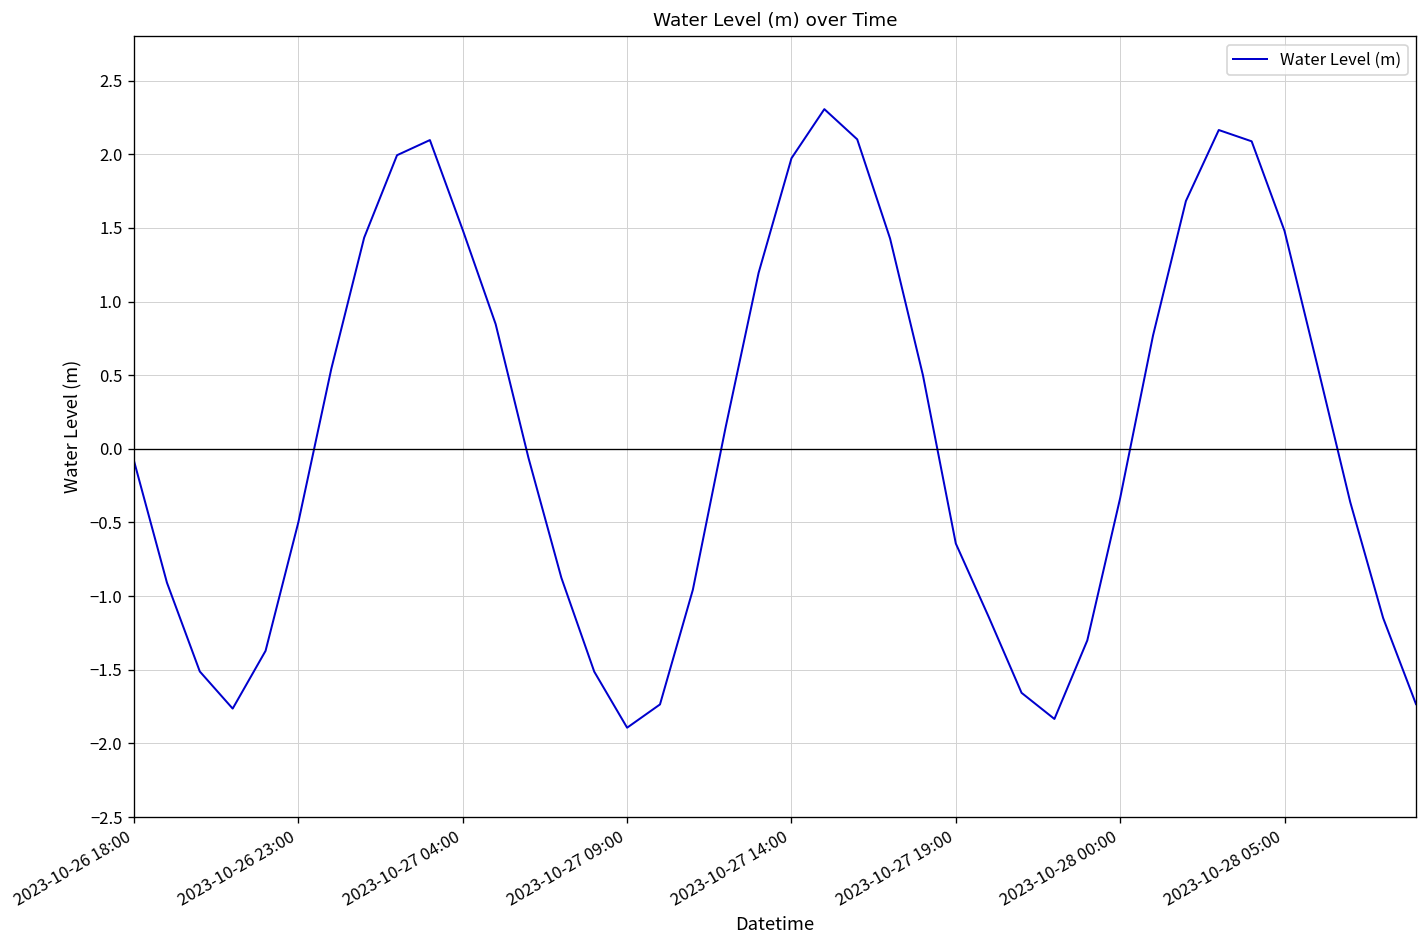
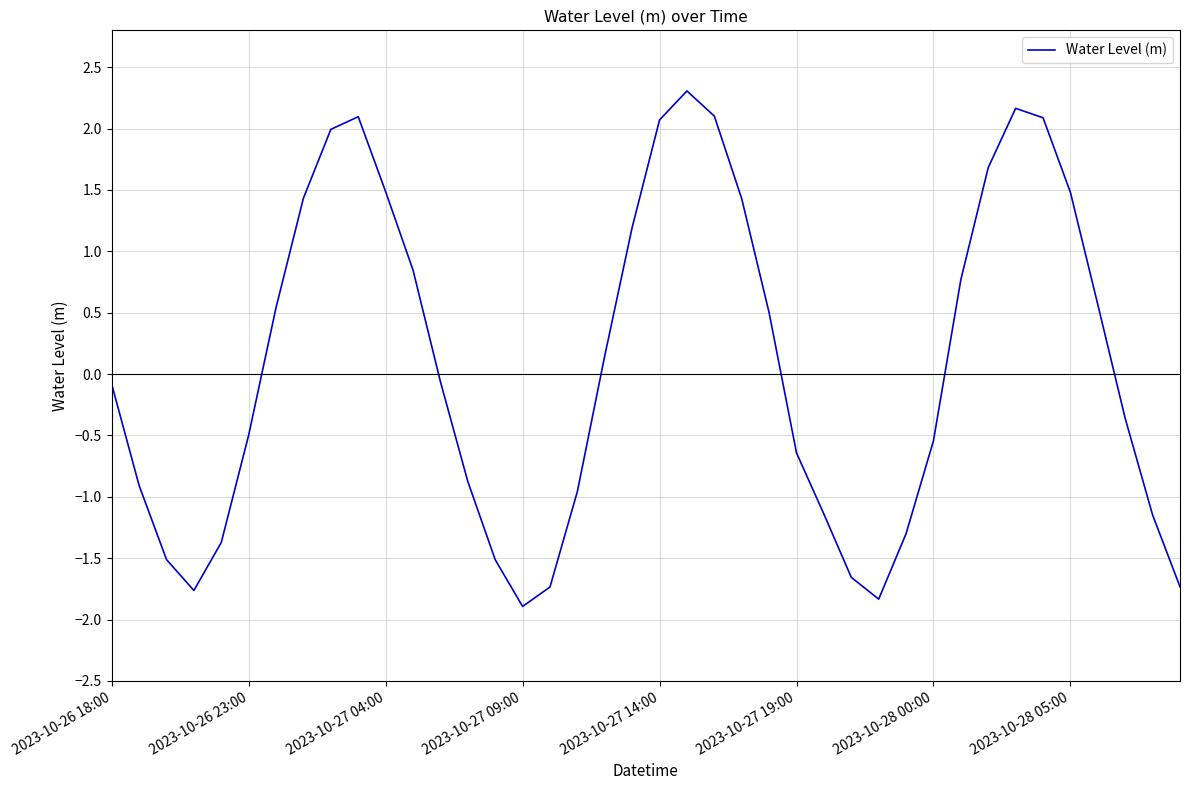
  {
    "2023-10-26 18:00": -0.08,
    "2023-10-26 23:00": -0.50,
    "2023-10-27 04:00": 1.49,
    "2023-10-27 09:00": -1.89,
-   "2023-10-27 14:00": 1.97,
+   "2023-10-27 14:00": 2.07,
    "2023-10-27 19:00": -0.64,
-   "2023-10-28 00:00": -0.33,
+   "2023-10-28 00:00": -0.54,
    "2023-10-28 05:00": 1.48
  }
